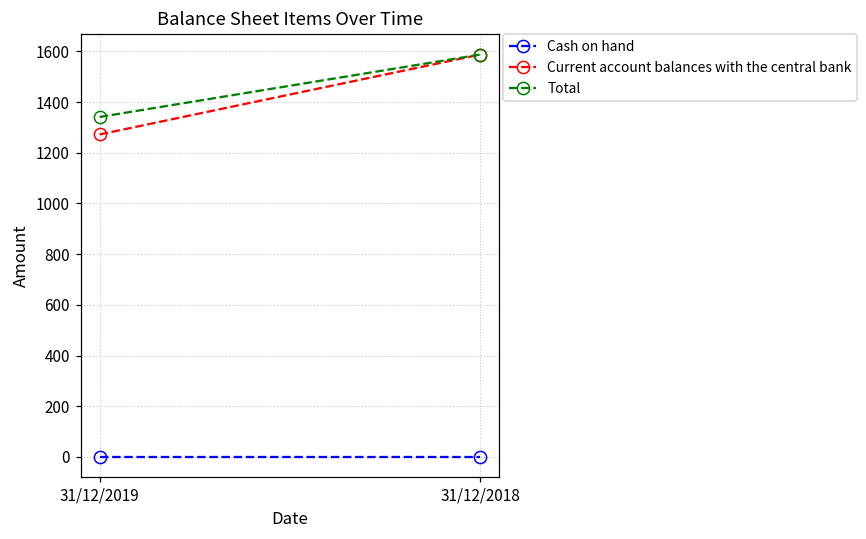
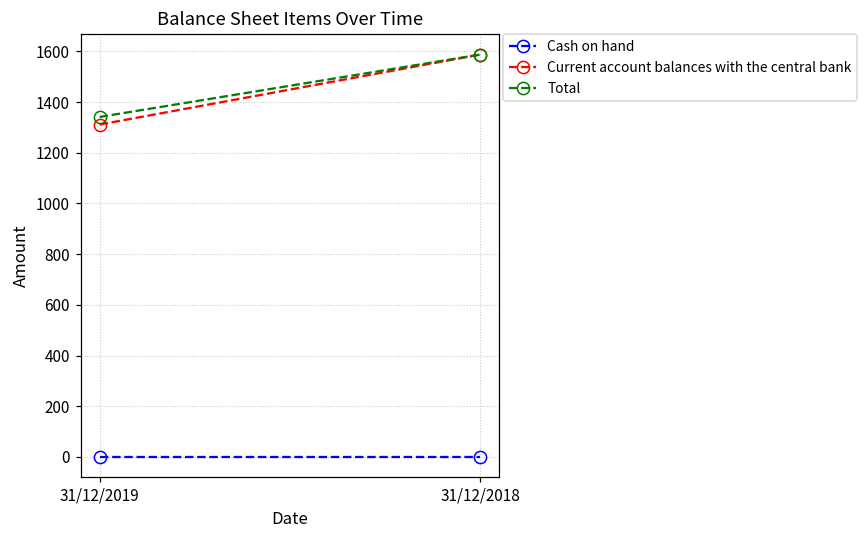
  {
    "Cash on hand": {
      "31/12/2019": 0,
      "31/12/2018": 0
    },
    "Current account balances with the central bank": {
-     "31/12/2019": 1270
+     "31/12/2019": 1310
    },
    "Total": {
      "31/12/2019": 1340
    }
  }
